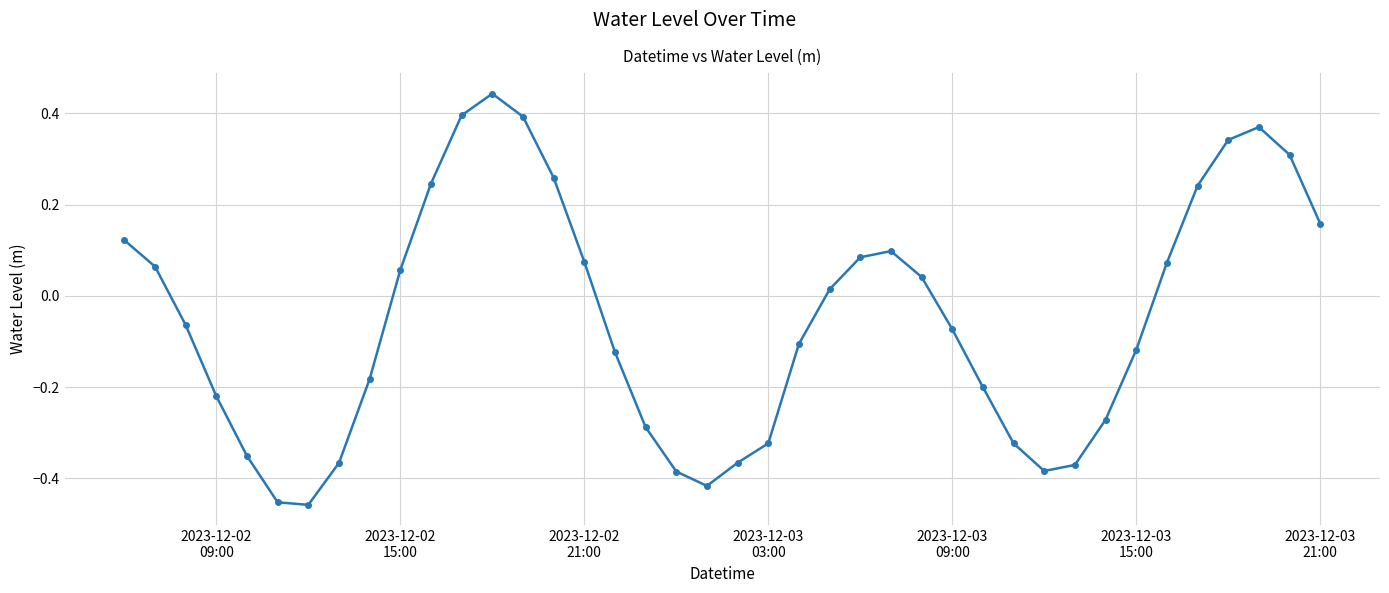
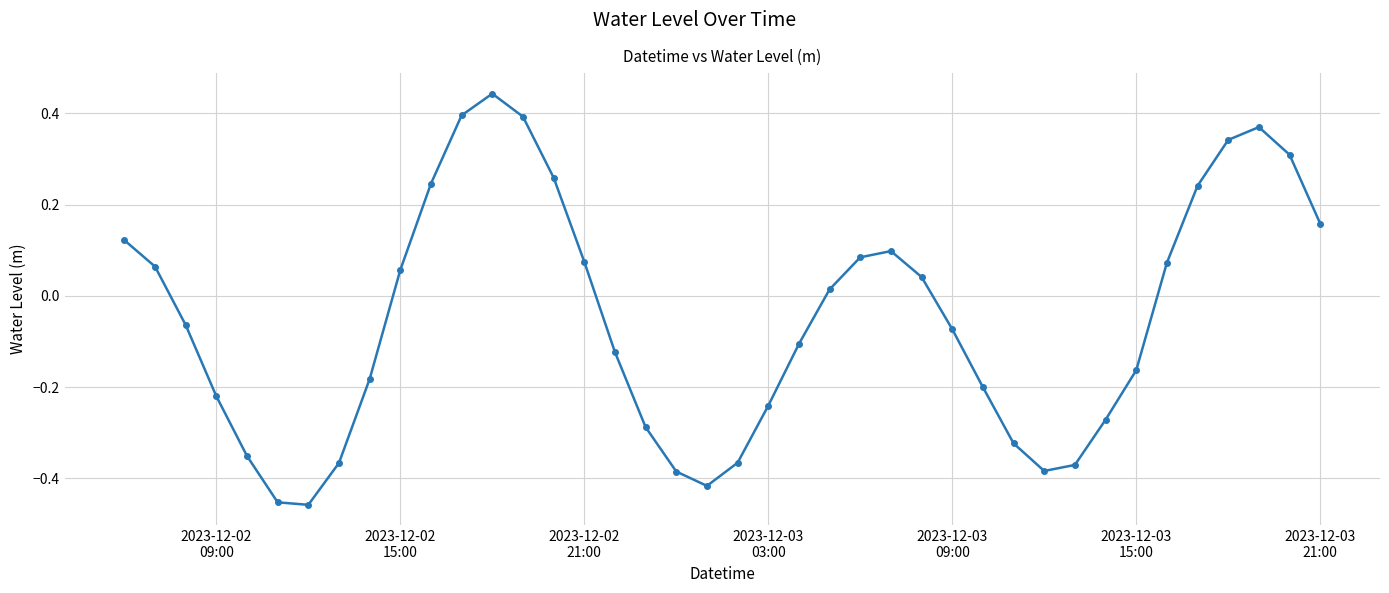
  {
    "2023-12-02 09:00": -0.22,
    "2023-12-02 15:00": 0.06,
    "2023-12-02 21:00": 0.07,
-   "2023-12-03 03:00": -0.32,
+   "2023-12-03 03:00": -0.24,
    "2023-12-03 09:00": -0.07,
-   "2023-12-03 15:00": -0.12,
+   "2023-12-03 15:00": -0.16,
    "2023-12-03 21:00": 0.16
  }
